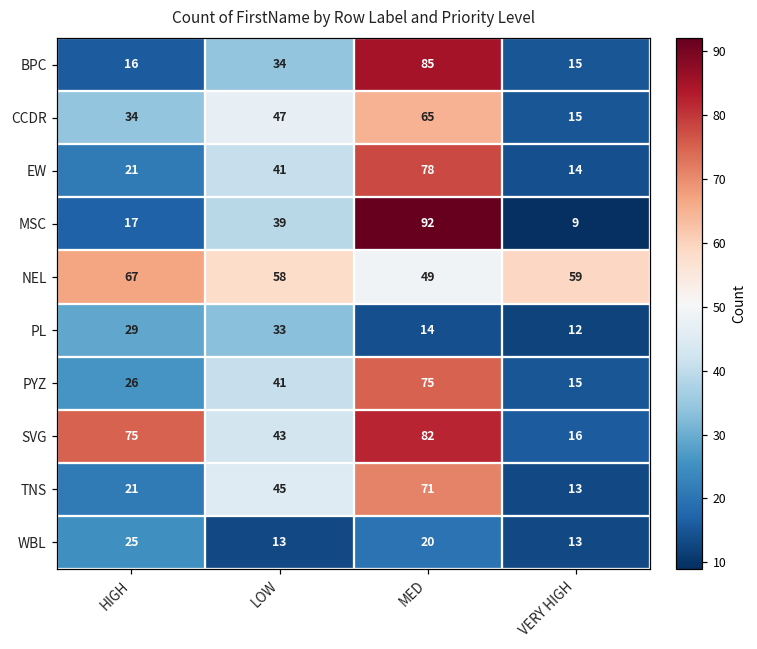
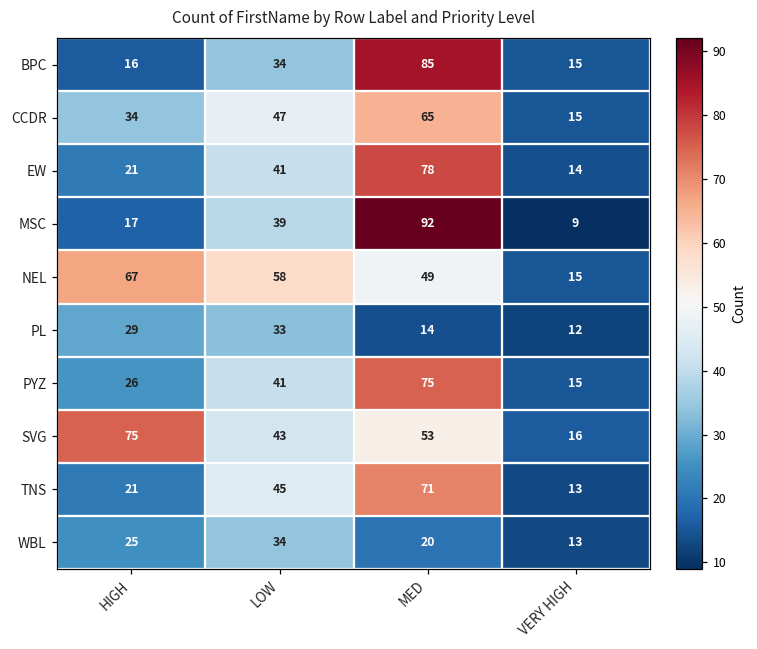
  {
    "BPC": {
      "HIGH": 16,
      "LOW": 34,
      "MED": 85,
      "VERY HIGH": 15
    },
    "CCDR": {
      "HIGH": 34,
      "LOW": 47,
      "MED": 65,
      "VERY HIGH": 15
    },
    "EW": {
      "HIGH": 21,
      "LOW": 41,
      "MED": 78,
      "VERY HIGH": 14
    },
    "MSC": {
      "HIGH": 17,
      "LOW": 39,
      "MED": 92,
      "VERY HIGH": 9
    },
    "NEL": {
      "HIGH": 67,
      "LOW": 58,
      "MED": 49,
-     "VERY HIGH": 59
+     "VERY HIGH": 15
    },
    "PL": {
      "HIGH": 29,
      "LOW": 33,
      "MED": 14,
      "VERY HIGH": 12
    },
    "PYZ": {
      "HIGH": 26,
      "LOW": 41,
      "MED": 75,
      "VERY HIGH": 15
    },
    "SVG": {
      "HIGH": 75,
      "LOW": 43,
-     "MED": 82,
+     "MED": 53,
      "VERY HIGH": 16
    },
    "TNS": {
      "HIGH": 21,
      "LOW": 45,
      "MED": 71,
      "VERY HIGH": 13
    },
    "WBL": {
      "HIGH": 25,
-     "LOW": 13,
+     "LOW": 34,
      "MED": 20,
      "VERY HIGH": 13
    }
  }
